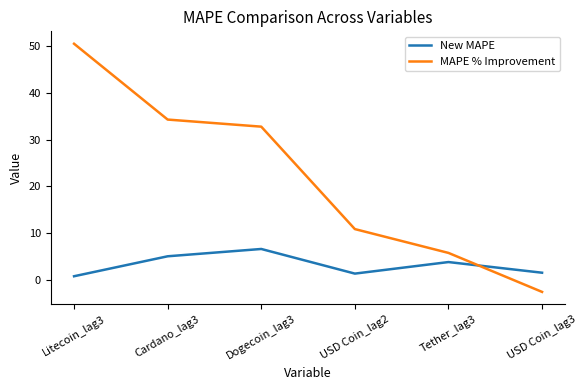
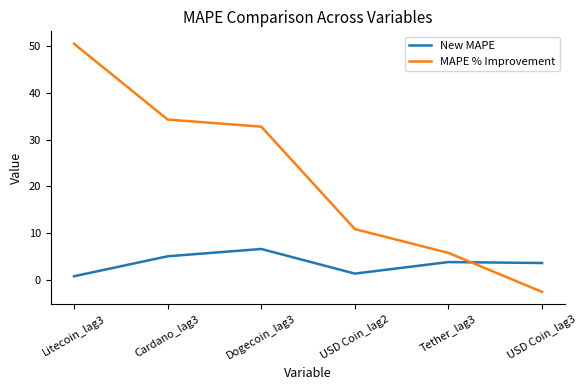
  {
    "New MAPE": {
      "Litecoin_lag3": 1,
      "Cardano_lag3": 5,
      "Dogecoin_lag3": 7,
      "USD Coin_lag2": 1,
      "Tether_lag3": 4,
-     "USD Coin_lag3": 1
+     "USD Coin_lag3": 4
    },
    "MAPE % Improvement": {
      "Litecoin_lag3": 51,
      "Cardano_lag3": 34,
      "Dogecoin_lag3": 33,
      "USD Coin_lag2": 11,
      "Tether_lag3": 6,
      "USD Coin_lag3": -3
    }
  }
